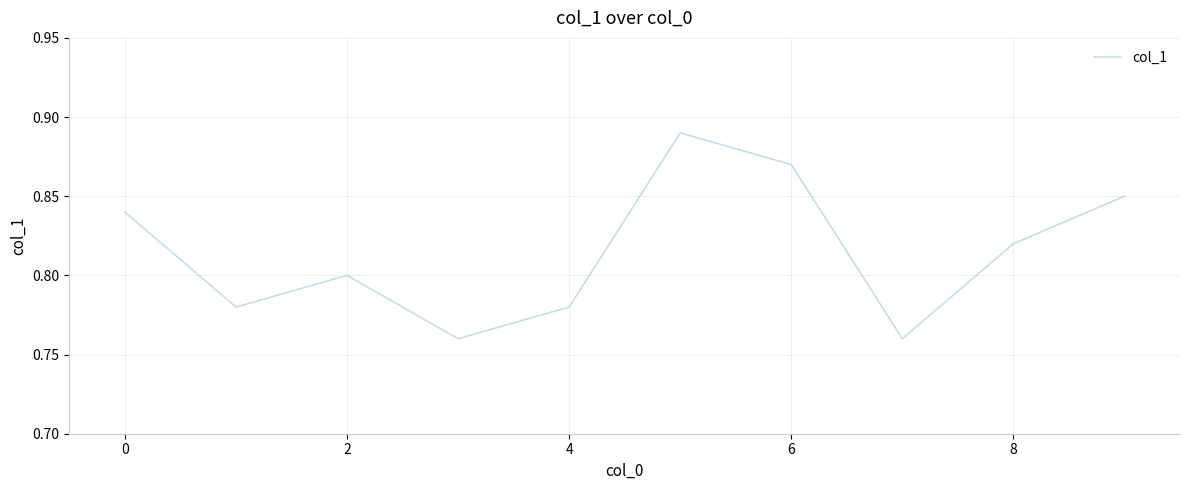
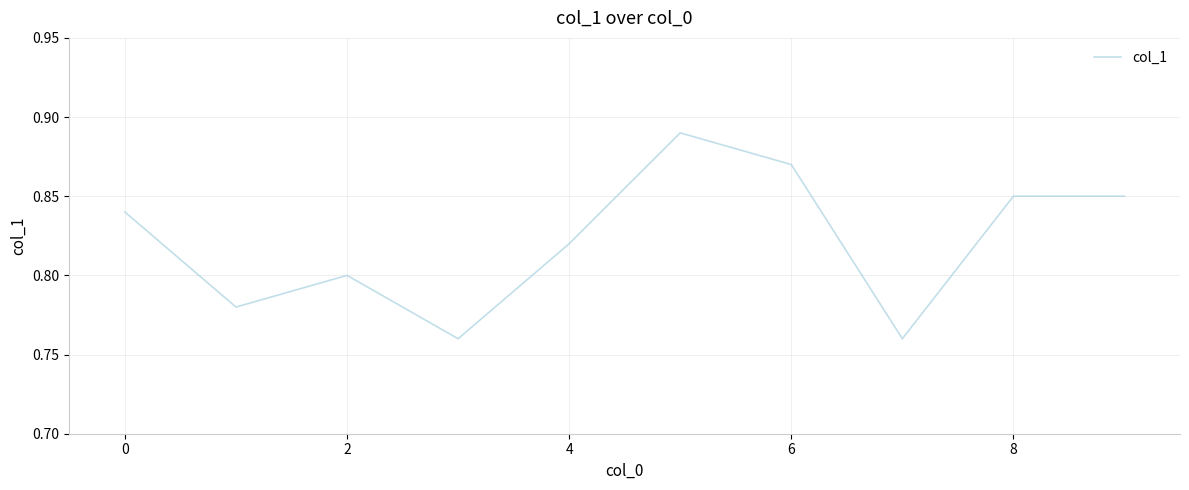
  {
    "0": 0.84,
    "2": 0.80,
-   "4": 0.78,
+   "4": 0.82,
    "6": 0.87,
-   "8": 0.82
+   "8": 0.85
  }
